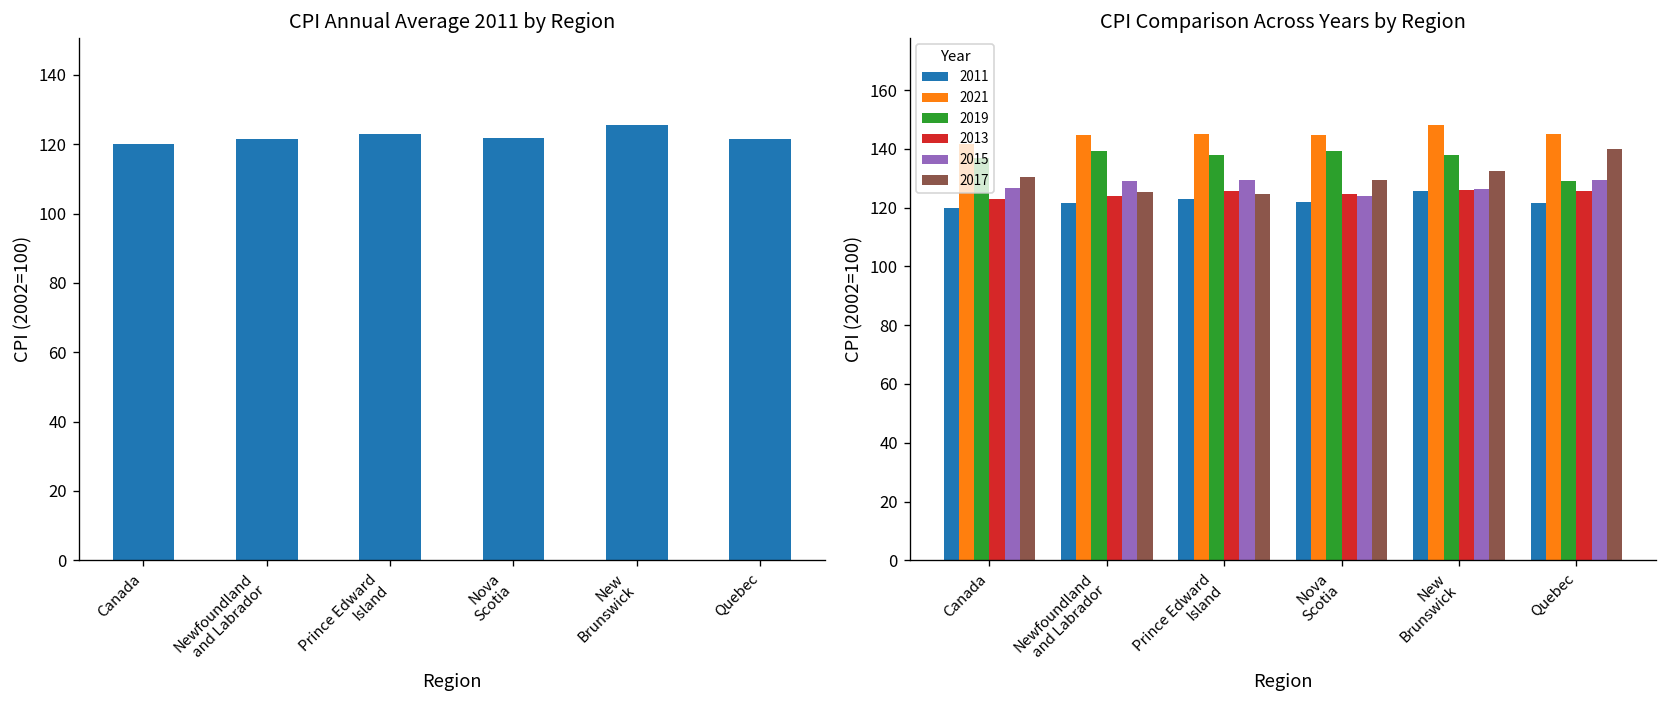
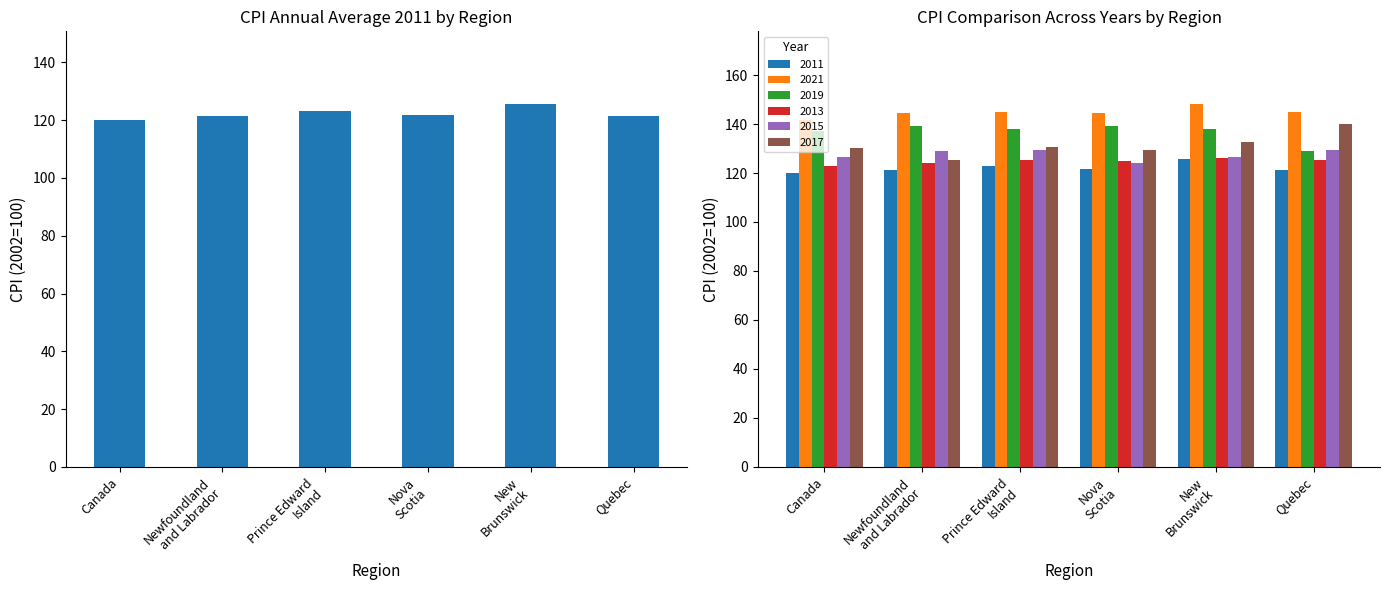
  {
    "CPI Annual Average 2011 by Region": {
      "Canada": 120,
      "Newfoundland and Labrador": 121,
      "Prince Edward Island": 123,
      "Nova Scotia": 122,
      "New Brunswick": 126,
      "Quebec": 121
    },
    "CPI Comparison Across Years by Region": {
      "2011": {
        "Canada": 120,
        "Newfoundland and Labrador": 121,
        "Prince Edward Island": 123,
        "Nova Scotia": 122,
        "New Brunswick": 126,
        "Quebec": 121
      },
      "2021": {
        "Newfoundland and Labrador": 145,
        "Prince Edward Island": 145,
        "Nova Scotia": 145,
        "New Brunswick": 148,
        "Quebec": 145
      },
      "2019": {
        "Newfoundland and Labrador": 139,
        "Prince Edward Island": 138,
        "Nova Scotia": 139,
        "New Brunswick": 138,
        "Quebec": 129
      },
      "2013": {
        "Canada": 123,
        "Newfoundland and Labrador": 124,
        "Prince Edward Island": 126,
        "Nova Scotia": 125,
        "New Brunswick": 126,
        "Quebec": 126
      },
      "2015": {
        "Canada": 127,
        "Newfoundland and Labrador": 129,
        "Prince Edward Island": 129,
        "Nova Scotia": 124,
        "New Brunswick": 127,
        "Quebec": 129
      },
      "2017": {
        "Canada": 130,
        "Newfoundland and Labrador": 125,
-       "Prince Edward Island": 125,
+       "Prince Edward Island": 131,
        "Nova Scotia": 130,
        "New Brunswick": 133,
        "Quebec": 140
      }
    }
  }
